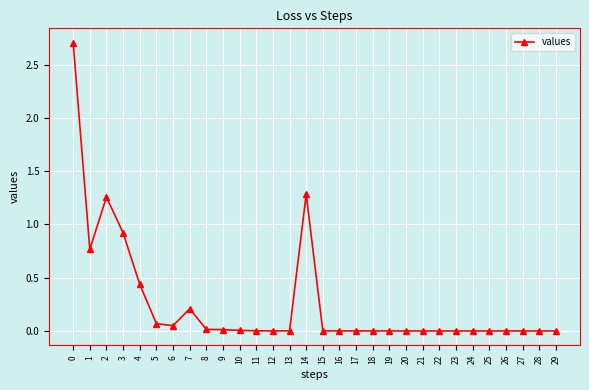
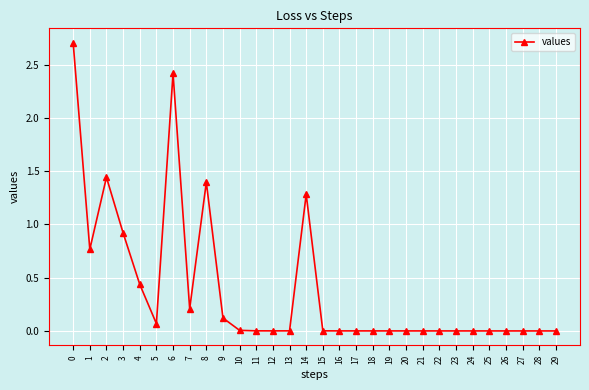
  {
    "0": 2.71,
    "1": 0.77,
-   "2": 1.26,
+   "2": 1.44,
    "3": 0.92,
    "4": 0.44,
    "5": 0.07,
-   "6": 0.05,
+   "6": 2.42,
    "7": 0.21,
-   "8": 0.01,
-   "9": 0.01,
+   "8": 1.40,
+   "9": 0.12,
    "10": 0.01,
    "11": 0.00,
    "12": 0.00,
    "13": 0.00,
    "14": 1.28,
    "15": 0.00,
    "16": 0.00,
    "17": 0.00,
    "18": 0.00,
    "19": 0.00,
    "20": 0.00,
    "21": 0.00,
    "22": 0.00,
    "23": 0.00,
    "24": 0.00,
    "25": 0.00,
    "26": 0.00,
    "27": 0.00,
    "28": 0.00,
    "29": 0.00
  }
